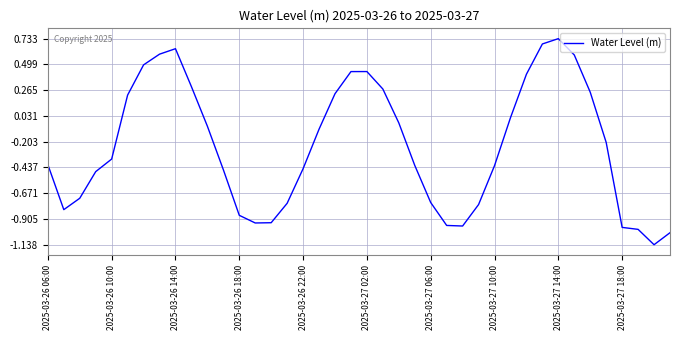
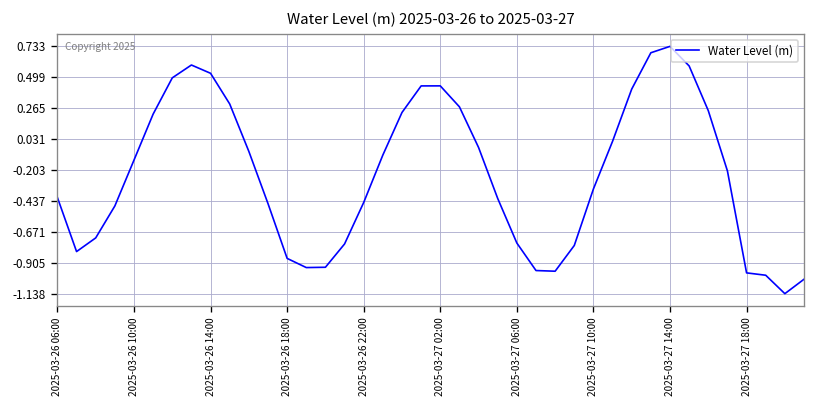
  {
    "2025-03-26 06:00": -0.41,
-   "2025-03-26 10:00": -0.36,
-   "2025-03-26 14:00": 0.64,
+   "2025-03-26 10:00": -0.13,
+   "2025-03-26 14:00": 0.53,
    "2025-03-26 18:00": -0.87,
    "2025-03-26 22:00": -0.45,
    "2025-03-27 02:00": 0.43,
    "2025-03-27 06:00": -0.76,
-   "2025-03-27 10:00": -0.42,
+   "2025-03-27 10:00": -0.35,
    "2025-03-27 14:00": 0.73,
    "2025-03-27 18:00": -0.98
  }
